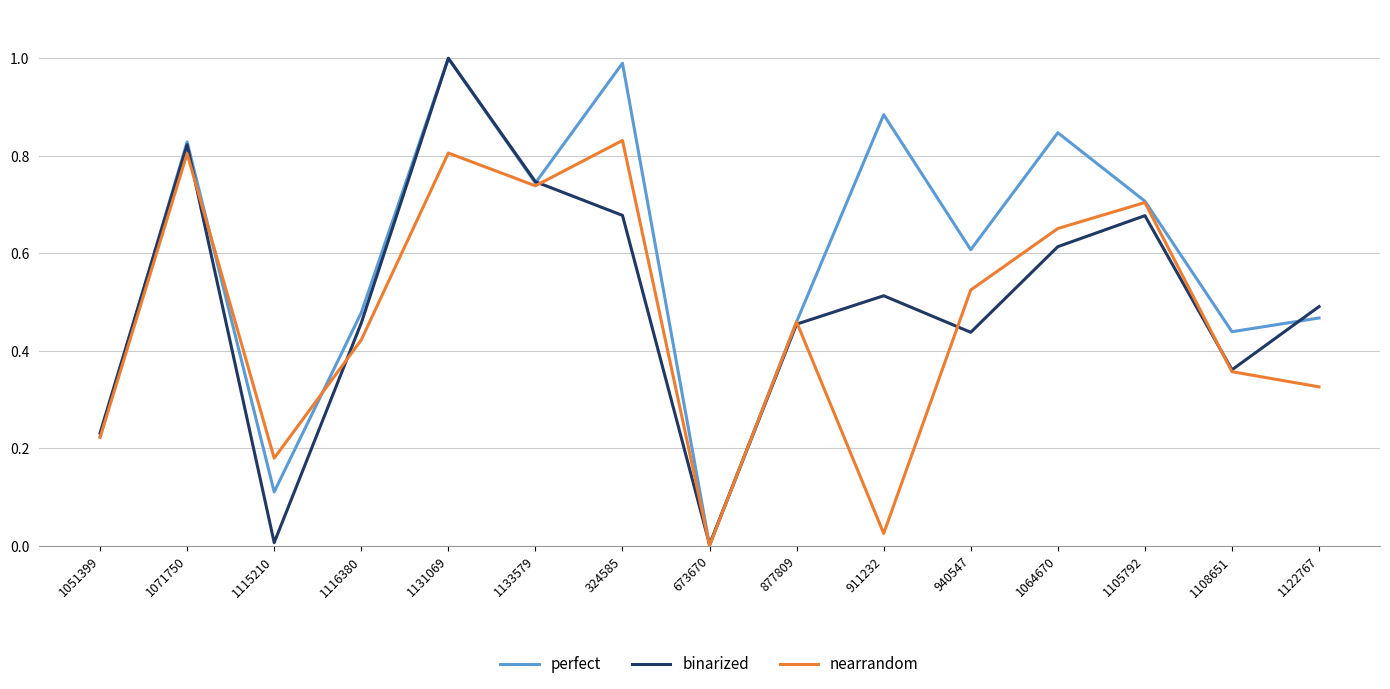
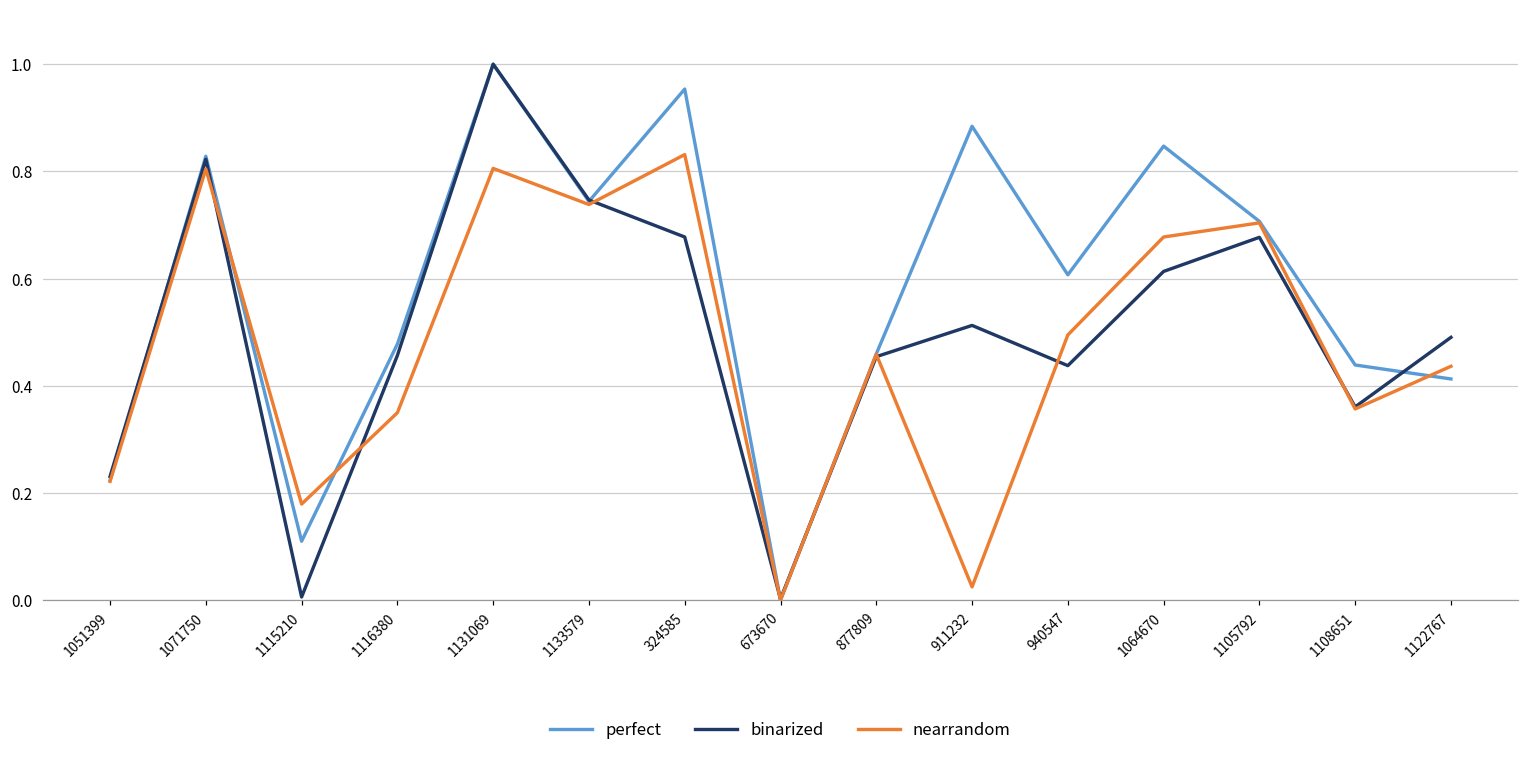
  {
    "perfect": {
      "1071750": 0.83,
      "1115210": 0.11,
      "1116380": 0.48,
-     "324585": 0.99,
+     "324585": 0.95,
      "911232": 0.88,
      "940547": 0.61,
      "1064670": 0.85,
      "1108651": 0.44,
-     "1122767": 0.47
+     "1122767": 0.41
    },
    "binarized": {
      "1051399": 0.23,
      "1071750": 0.82,
      "1115210": 0.01,
      "1116380": 0.46,
      "324585": 0.68,
      "911232": 0.51,
      "940547": 0.44,
      "1064670": 0.61,
      "1105792": 0.68,
      "1122767": 0.49
    },
    "nearrandom": {
      "1071750": 0.80,
      "1115210": 0.18,
-     "1116380": 0.42,
+     "1116380": 0.35,
      "1131069": 0.81,
      "1133579": 0.74,
      "324585": 0.83,
      "911232": 0.03,
-     "940547": 0.52,
-     "1064670": 0.65,
-     "1122767": 0.33
+     "940547": 0.49,
+     "1064670": 0.68,
+     "1122767": 0.44
    }
  }
